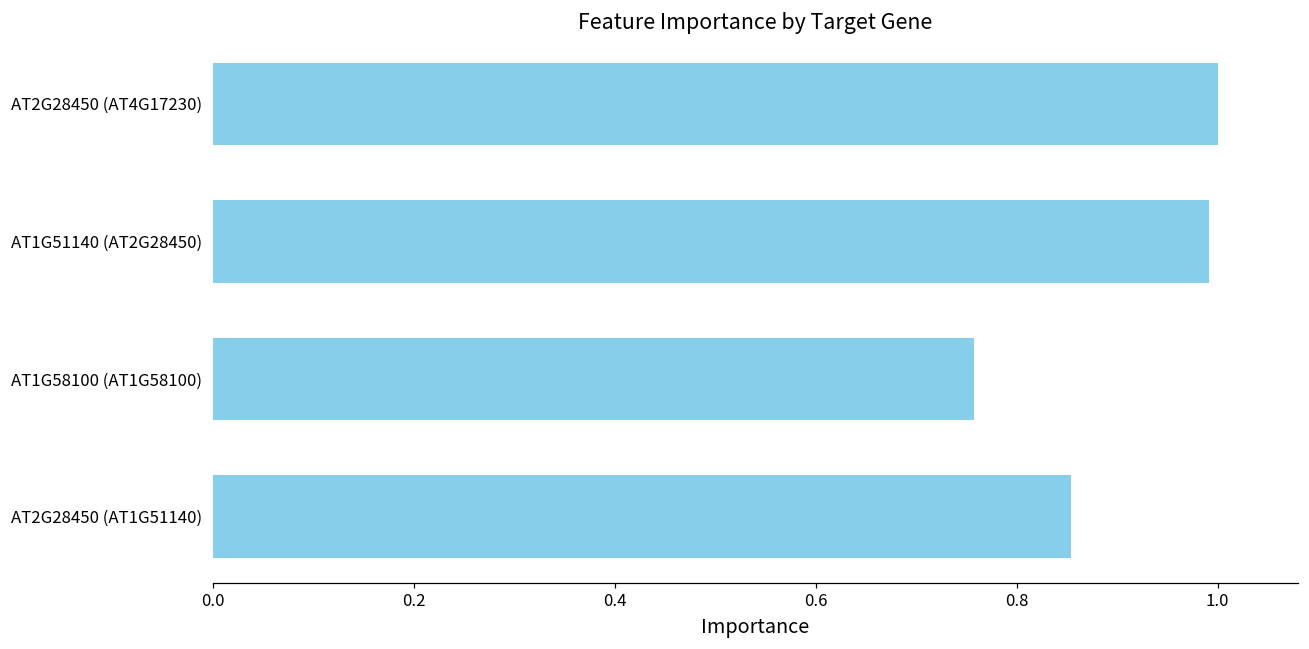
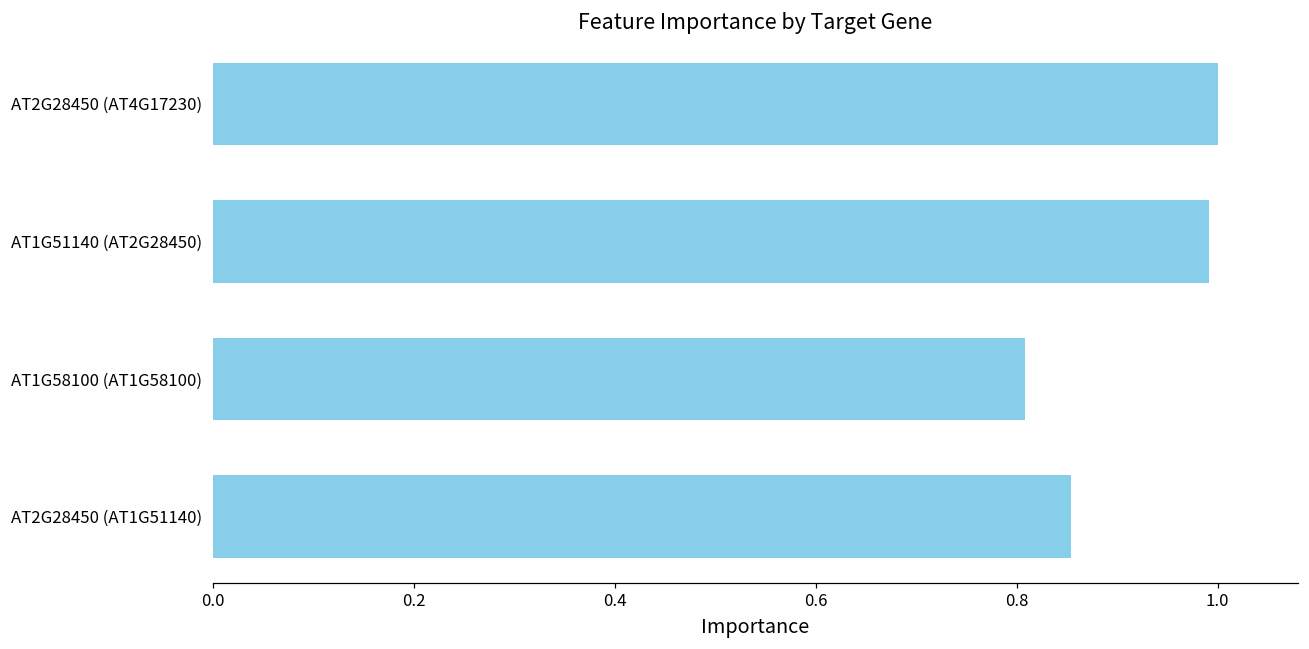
  {
    "AT2G28450 (AT4G17230)": 1.00,
    "AT1G51140 (AT2G28450)": 0.99,
-   "AT1G58100 (AT1G58100)": 0.76,
+   "AT1G58100 (AT1G58100)": 0.81,
    "AT2G28450 (AT1G51140)": 0.85
  }
